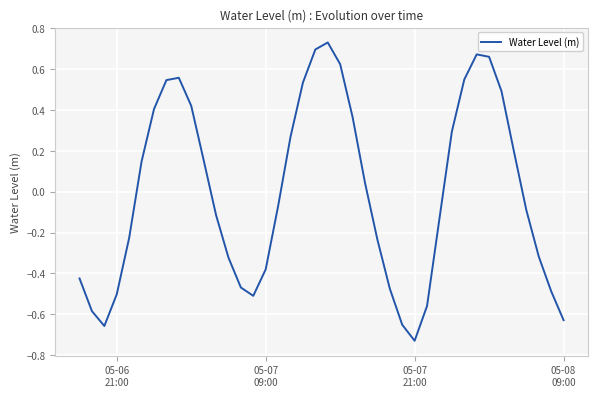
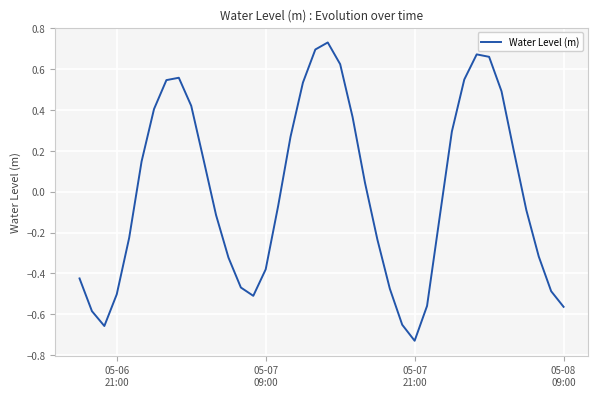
  {
    "05-06 21:00": -0.50,
    "05-07 09:00": -0.38,
    "05-07 21:00": -0.73,
-   "05-08 09:00": -0.63
+   "05-08 09:00": -0.56
  }
